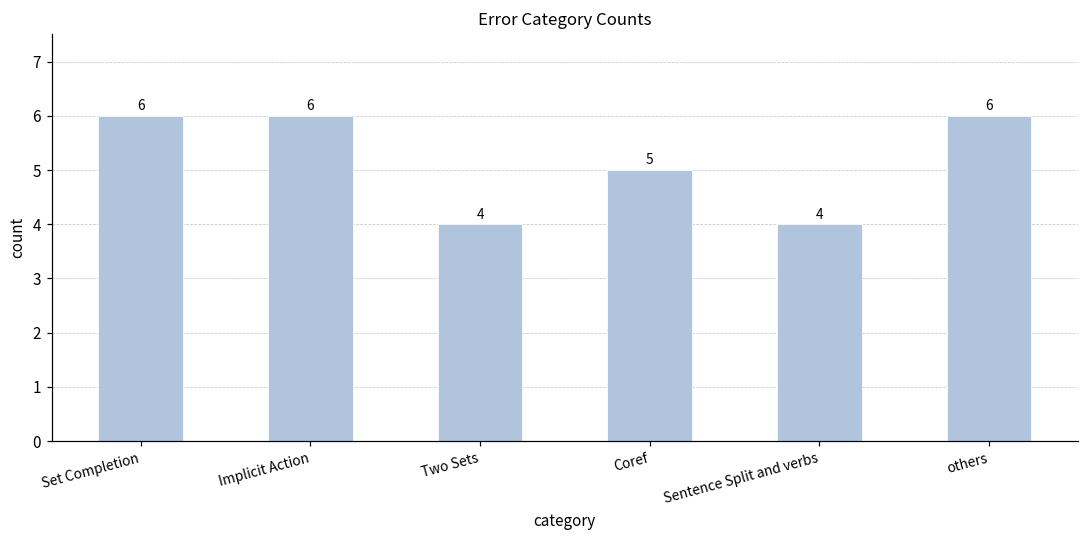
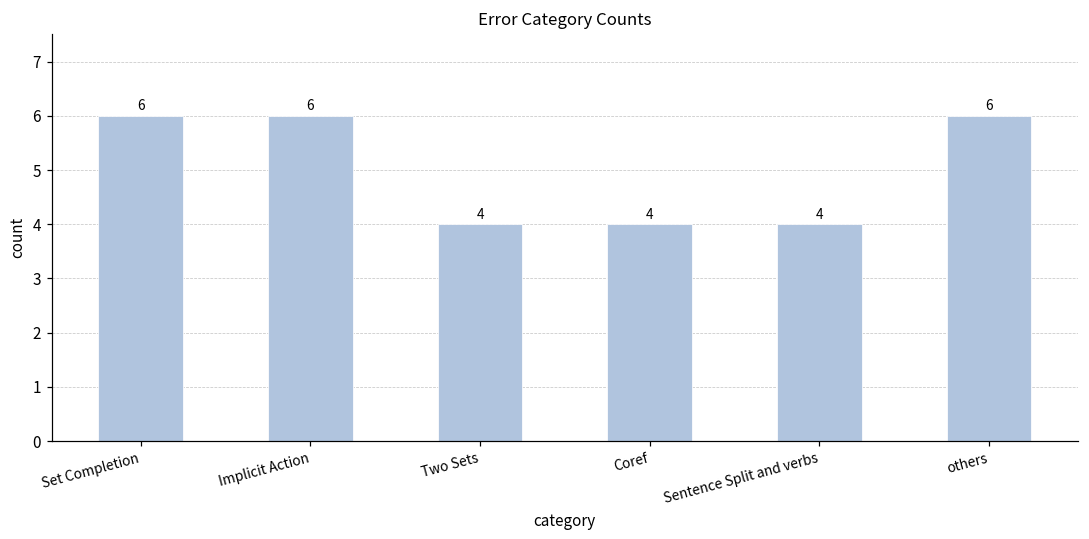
  {
    "Set Completion": 6,
    "Implicit Action": 6,
    "Two Sets": 4,
-   "Coref": 5,
+   "Coref": 4,
    "Sentence Split and verbs": 4,
    "others": 6
  }
